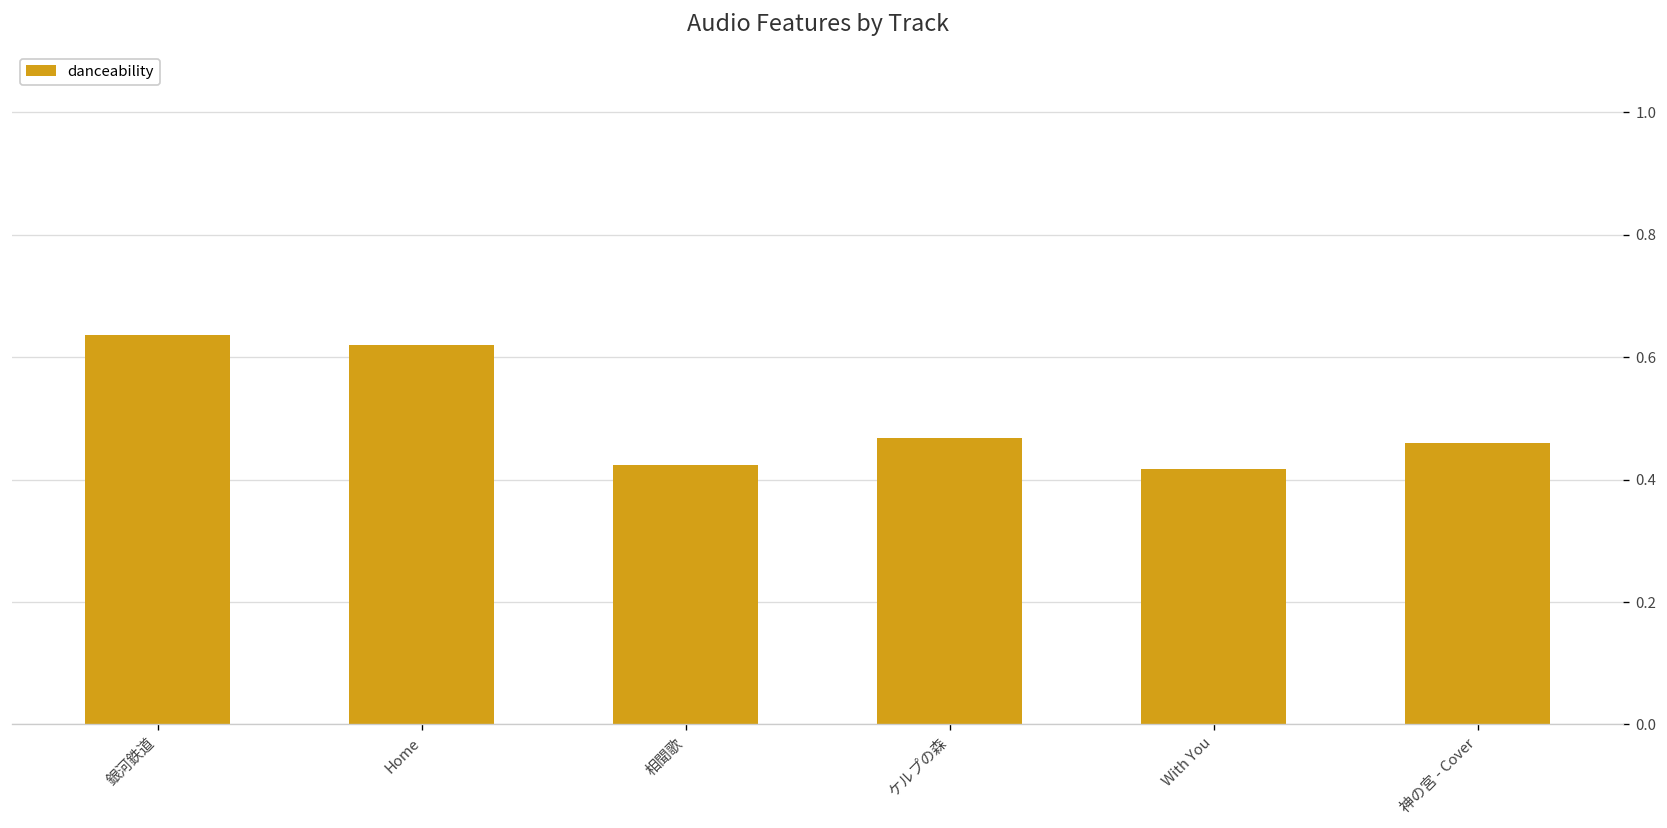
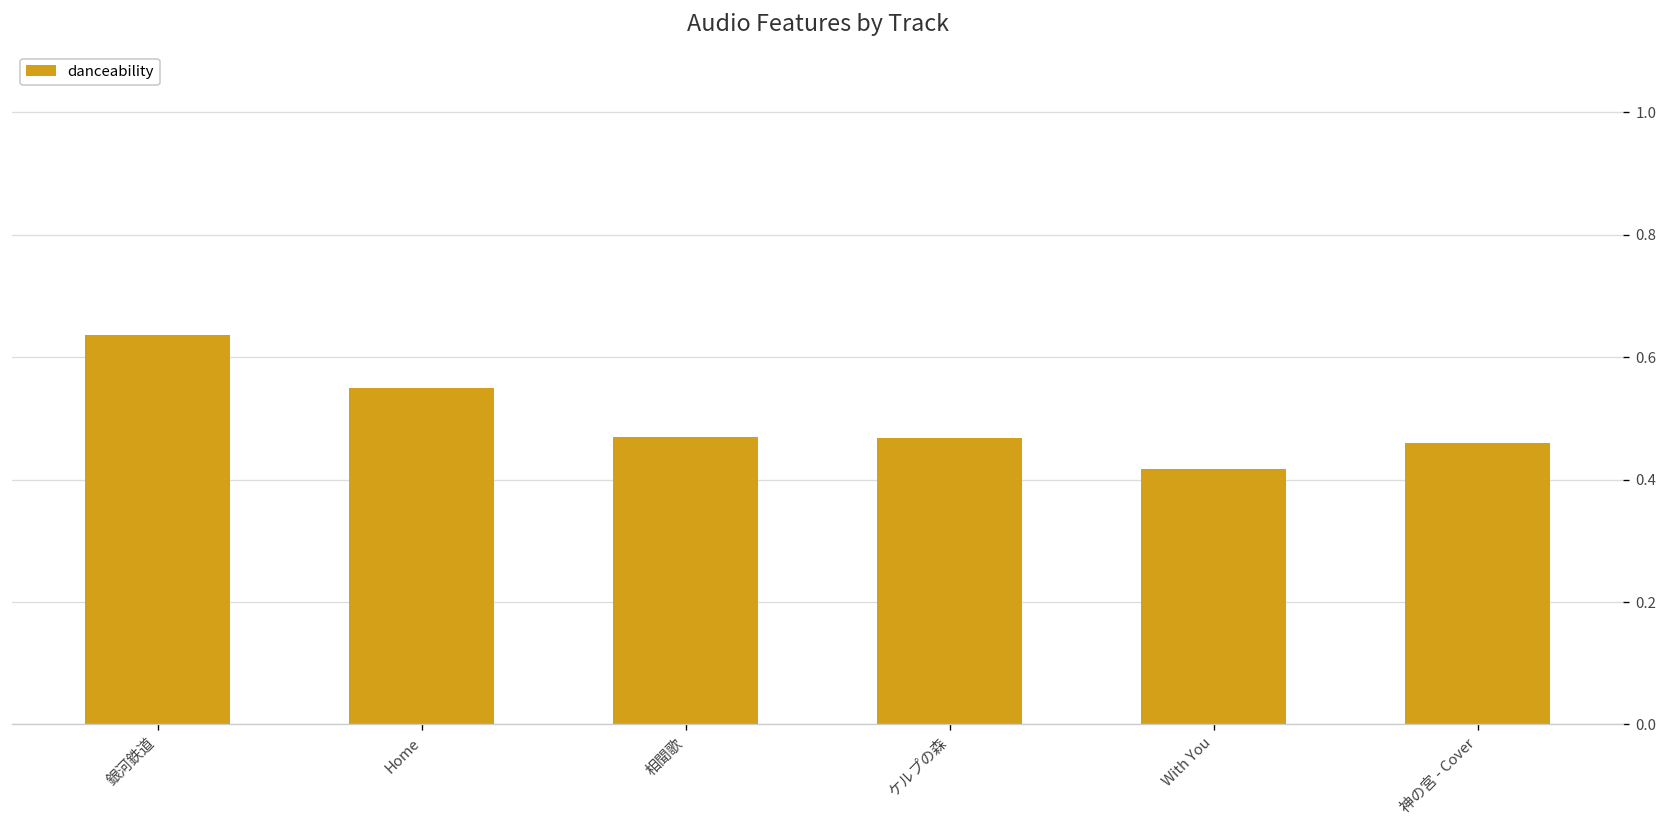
  {
    "銀河鉄道": 0.64,
-   "Home": 0.62,
-   "相聞歌": 0.42,
+   "Home": 0.55,
+   "相聞歌": 0.47,
    "ケルプの森": 0.47,
    "With You": 0.42,
    "神の宮 - Cover": 0.46
  }
